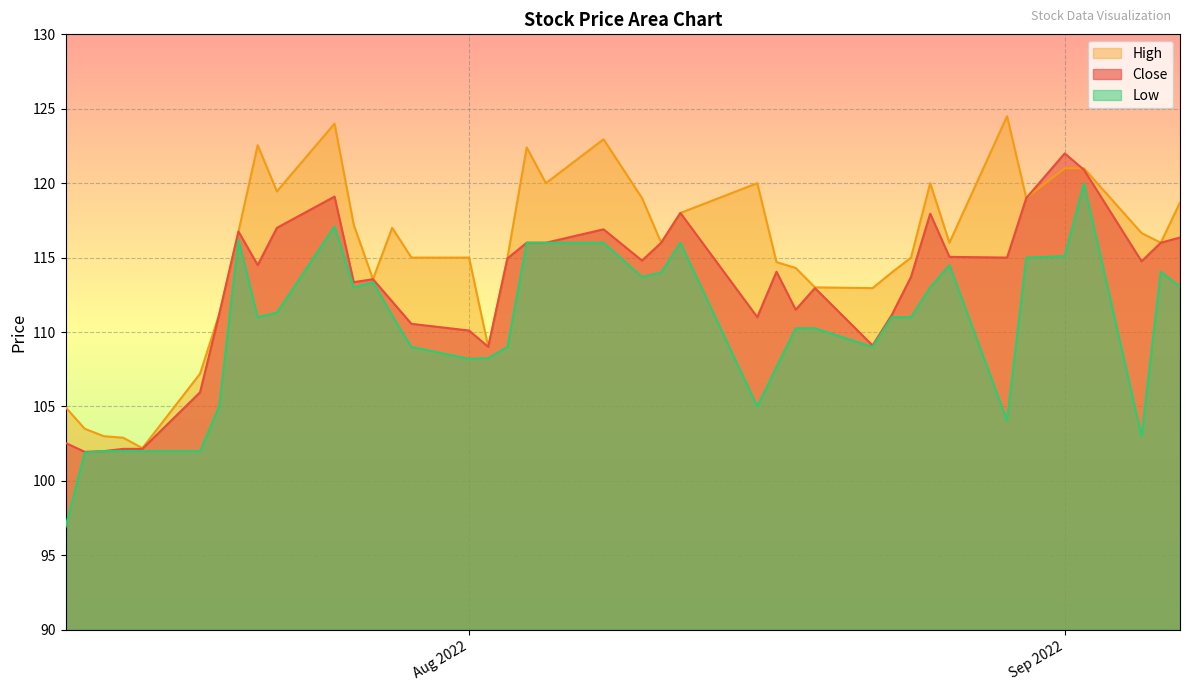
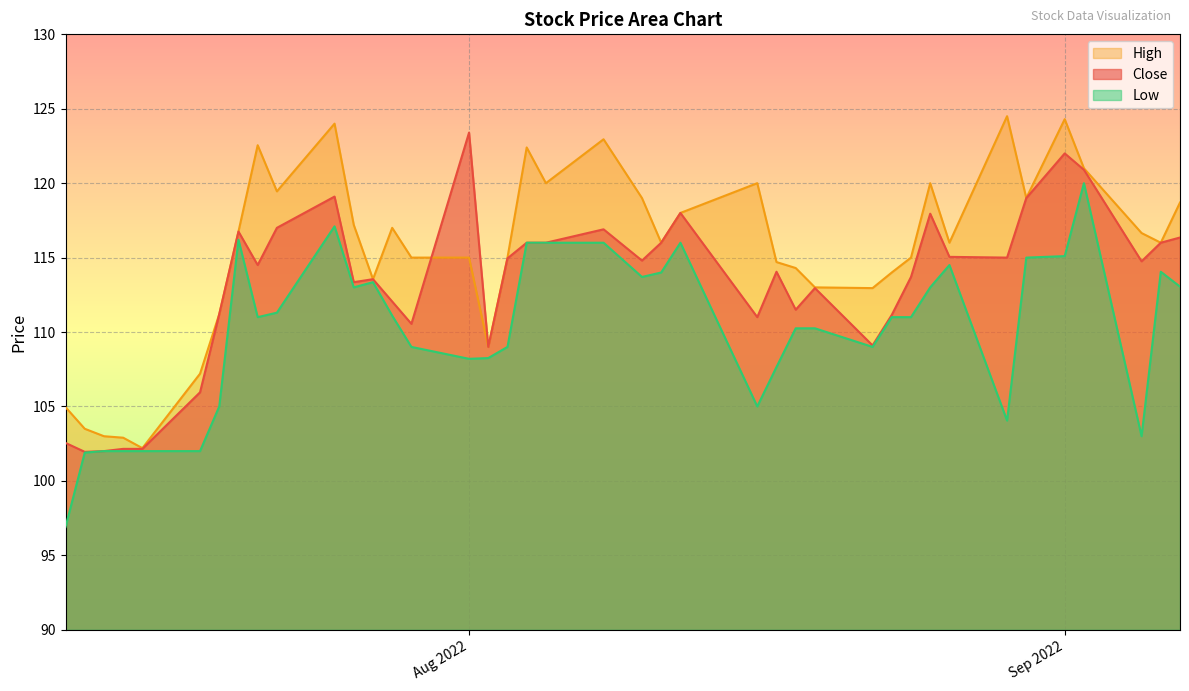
  {
    "High": {
      "Aug 2022": 115.0,
-     "Sep 2022": 121.0
+     "Sep 2022": 124.3
    },
    "Close": {
-     "Aug 2022": 110.1,
+     "Aug 2022": 123.4,
      "Sep 2022": 122.0
    },
    "Low": {
      "Aug 2022": 108.2,
      "Sep 2022": 115.1
    }
  }
